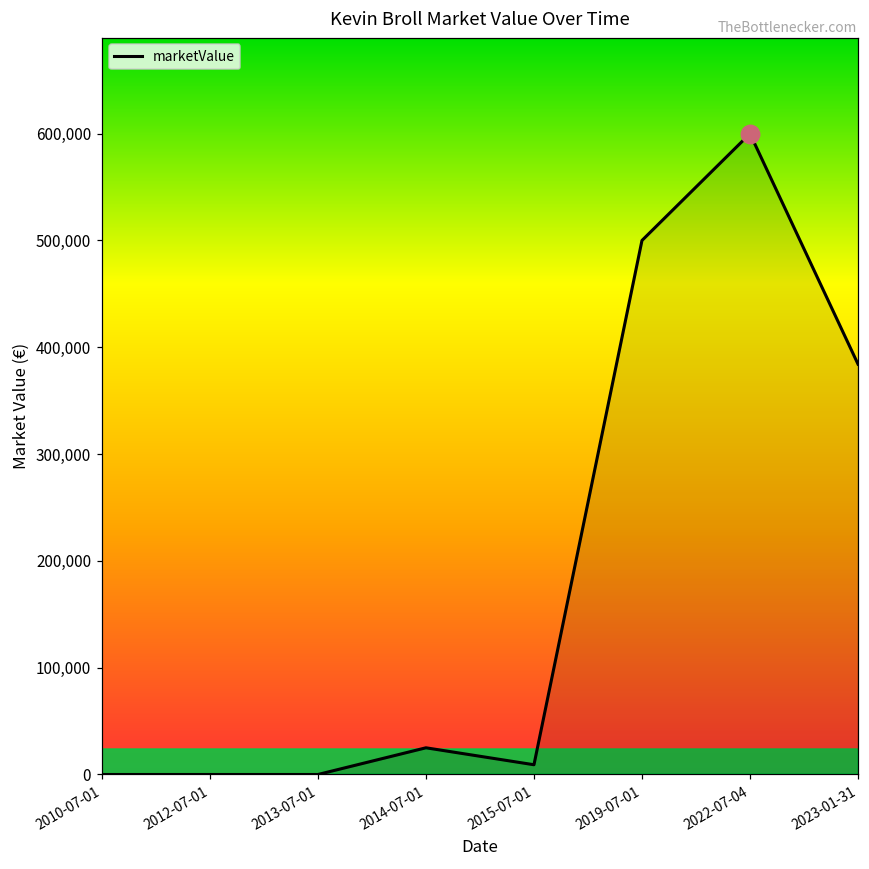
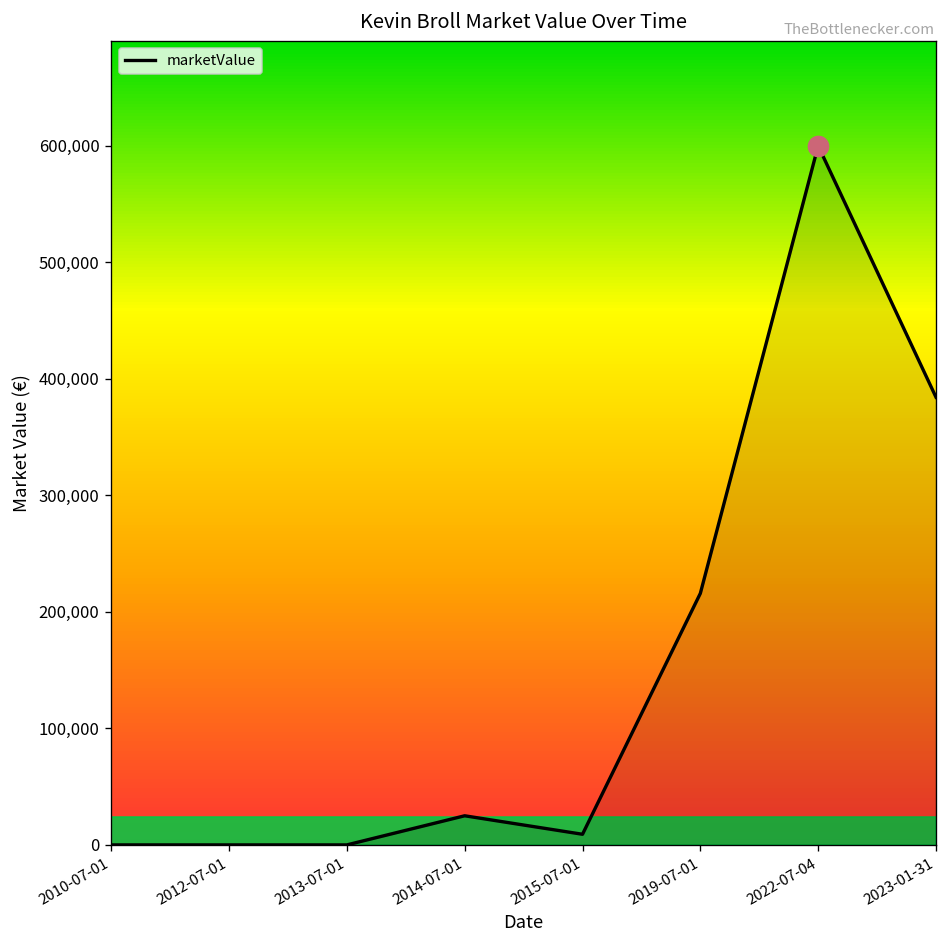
  {
    "marketValue": {
      "2014-07-01": "30,000",
-     "2019-07-01": "500,000",
+     "2019-07-01": "220,000",
      "2023-01-31": "380,000"
    }
  }
